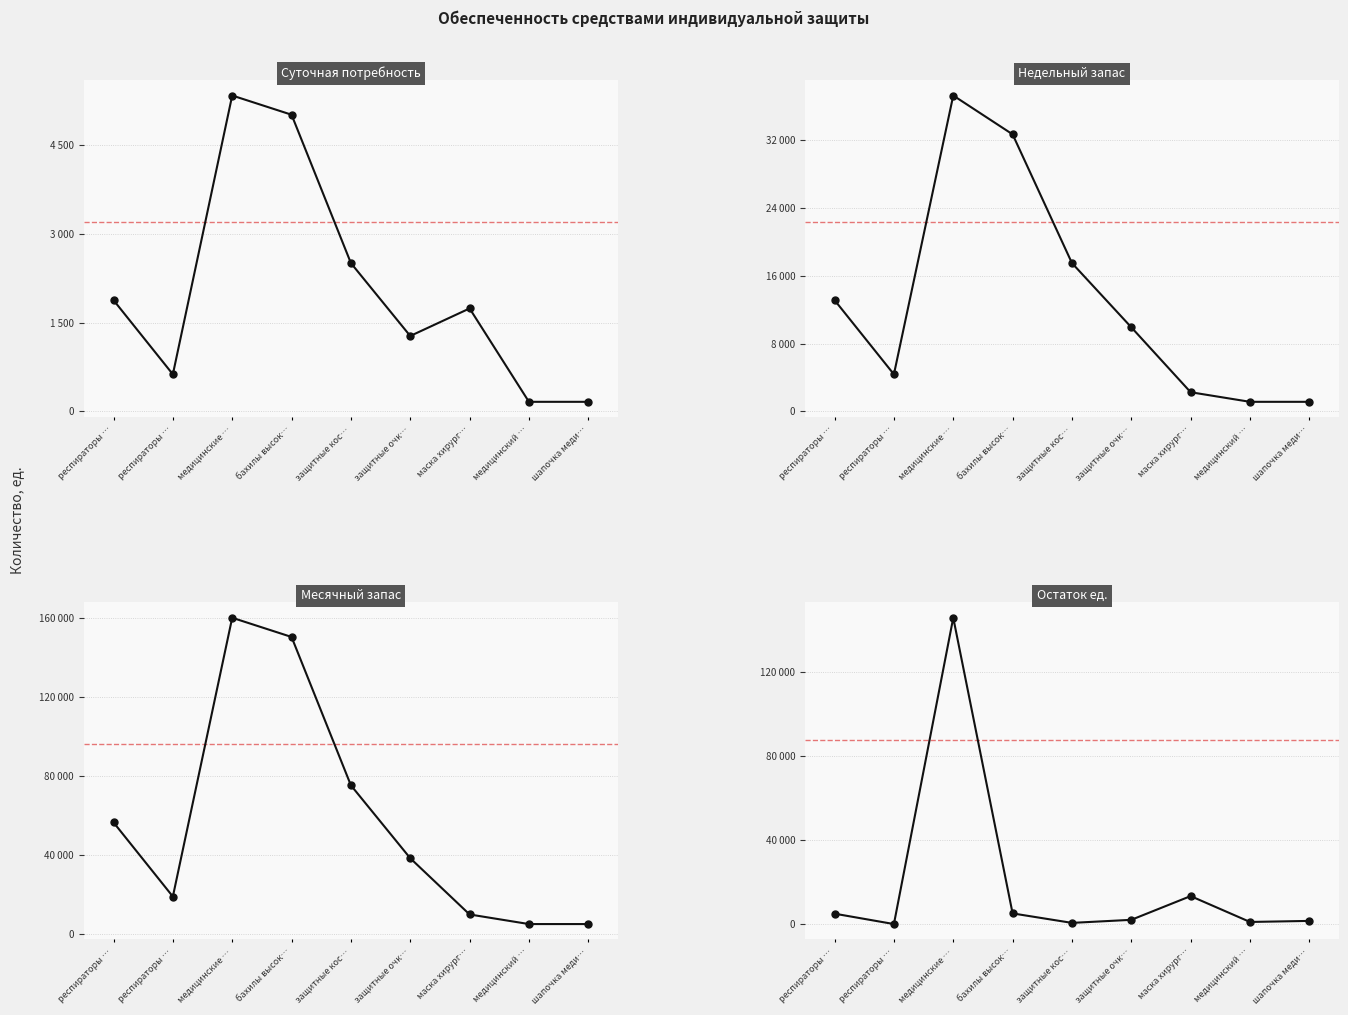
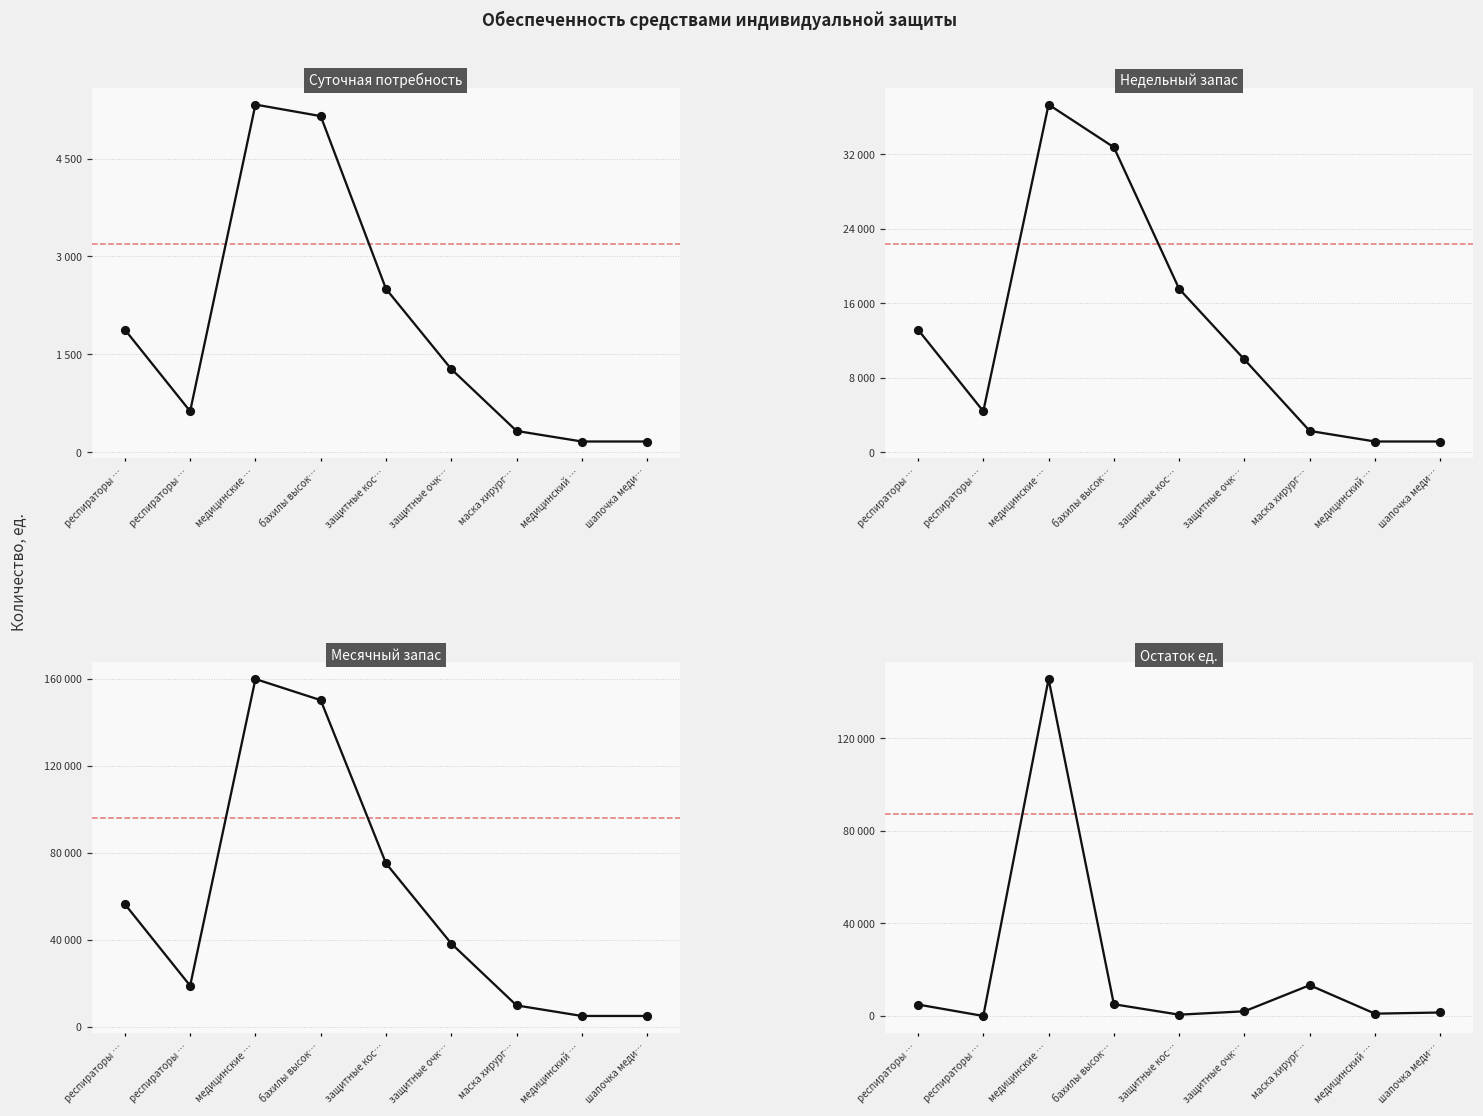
  {
    "Суточная потребность": {
      "медицинские …": 5300,
-     "бахилы высок…": 5000,
+     "бахилы высок…": 5200,
      "защитные кос…": 2500,
      "защитные очк…": 1300,
-     "маска хирург…": 1700,
+     "маска хирург…": 300,
      "медицинский …": 200,
      "шапочка меди…": 200
    },
    "Недельный запас": {
      "медицинские …": 37000,
      "бахилы высок…": 33000,
      "защитные кос…": 18000,
      "защитные очк…": 10000,
      "маска хирург…": 2000,
      "медицинский …": 1000,
      "шапочка меди…": 1000
    },
    "Месячный запас": {
      "медицинские …": 160000,
      "бахилы высок…": 150000,
      "защитные кос…": 75000,
      "защитные очк…": 38000,
      "маска хирург…": 10000,
      "медицинский …": 5000,
      "шапочка меди…": 5000
    },
    "Остаток ед.": {
      "медицинские …": 146000,
      "бахилы высок…": 5000,
      "защитные кос…": 1000,
      "защитные очк…": 2000,
      "маска хирург…": 13000,
      "медицинский …": 1000,
      "шапочка меди…": 2000
    }
  }
